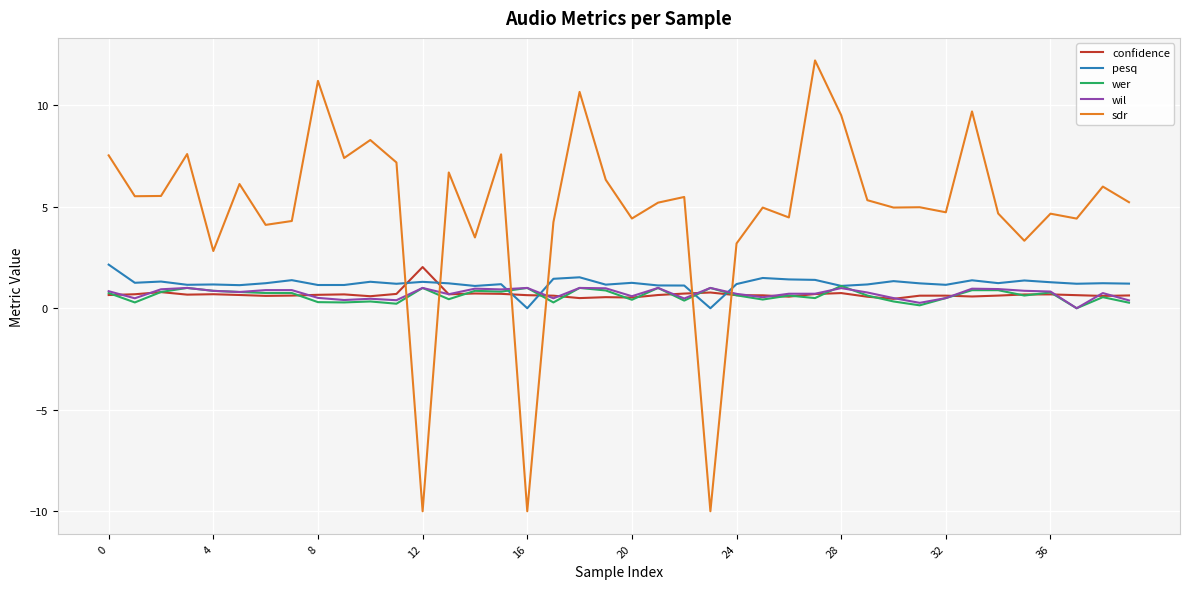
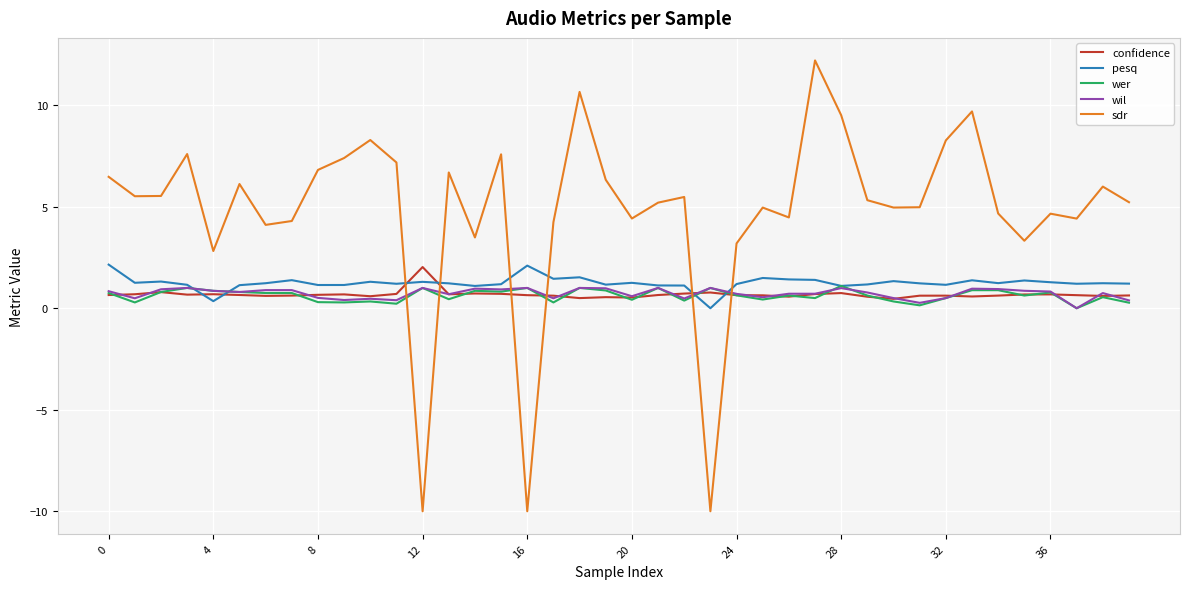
  {
    "confidence": {
      "4": 0.7,
      "8": 0.7,
      "12": 2.0,
      "16": 0.6,
      "28": 0.7
    },
    "pesq": {
      "0": 2.1,
-     "4": 1.2,
+     "4": 0.3,
      "8": 1.1,
      "12": 1.3,
-     "16": 0.0,
+     "16": 2.1,
      "20": 1.3,
      "24": 1.2,
      "32": 1.2,
      "36": 1.3
    },
    "wer": {
      "8": 0.3
    },
    "wil": {
      "8": 0.5
    },
    "sdr": {
-     "0": 7.5,
+     "0": 6.5,
      "4": 2.8,
-     "8": 11.2,
+     "8": 6.8,
      "12": -10.0,
      "16": -10.0,
      "20": 4.4,
      "24": 3.2,
      "28": 9.5,
-     "32": 4.7,
+     "32": 8.3,
      "36": 4.7
    }
  }
